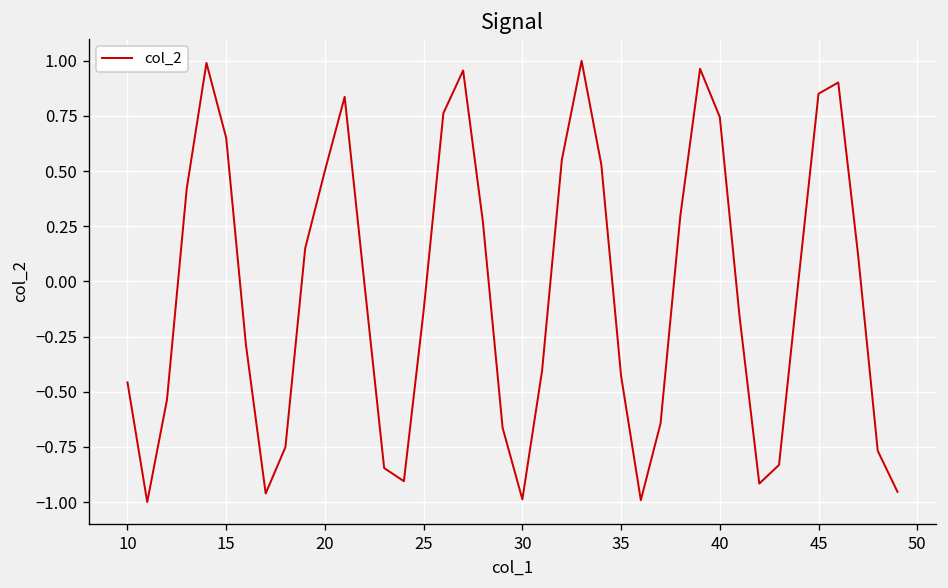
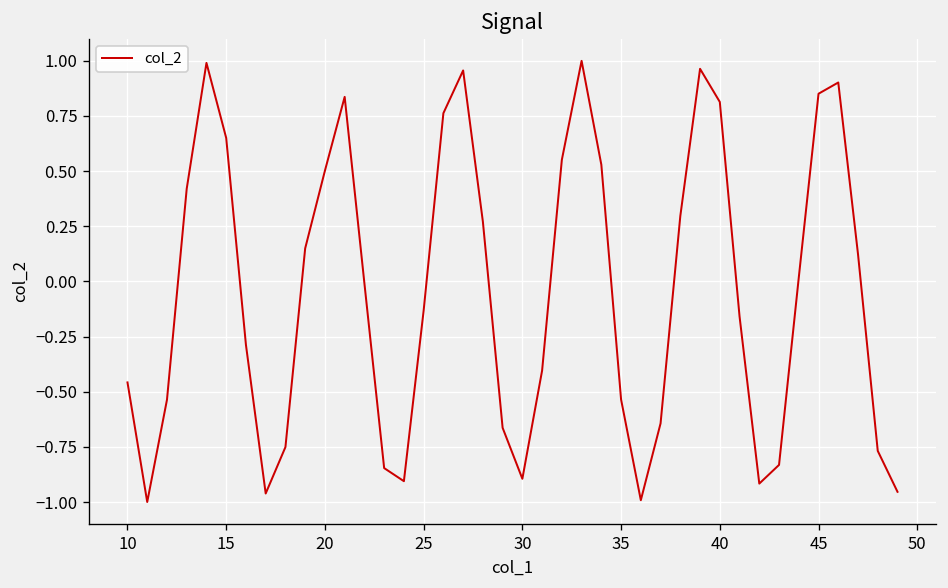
  {
    "10": -0.46,
    "15": 0.65,
    "20": 0.50,
    "25": -0.13,
-   "30": -0.99,
-   "35": -0.43,
-   "40": 0.75,
+   "30": -0.89,
+   "35": -0.54,
+   "40": 0.81,
    "45": 0.85
  }
